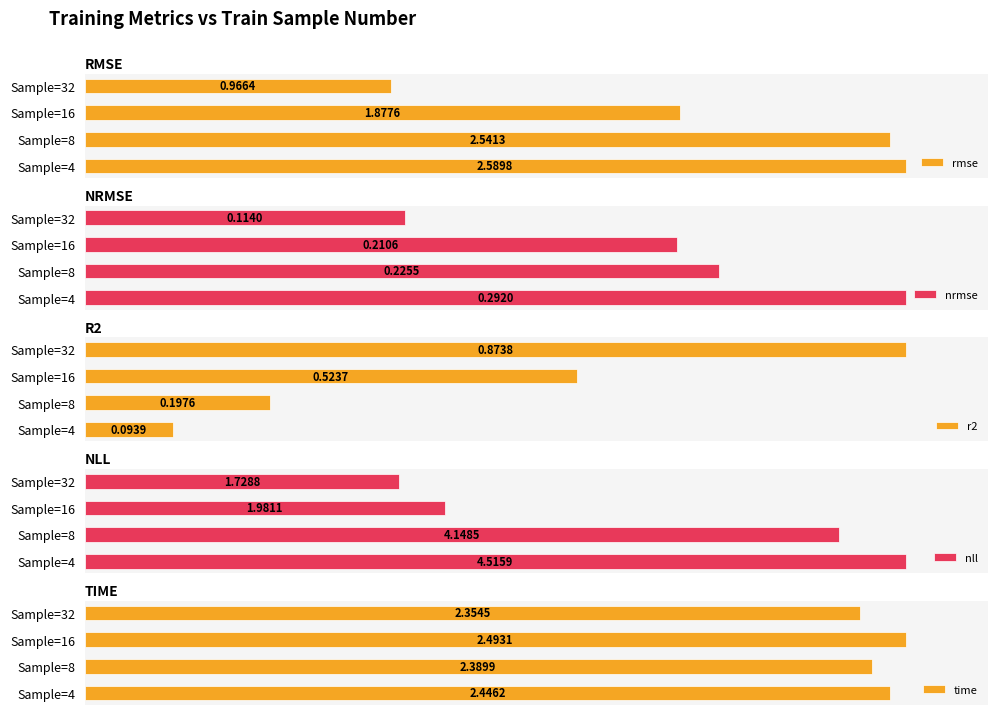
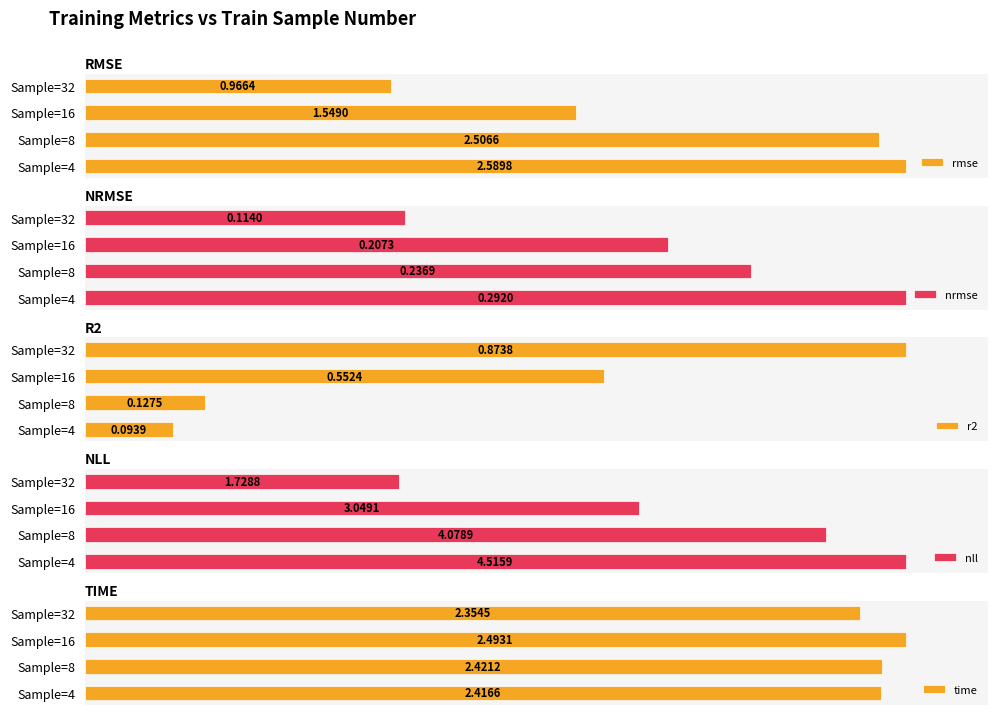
  {
    "RMSE": {
-     "Sample=16": 1.8776,
-     "Sample=8": 2.5413
+     "Sample=16": 1.5490,
+     "Sample=8": 2.5066
    },
    "NRMSE": {
-     "Sample=16": 0.2106,
-     "Sample=8": 0.2255
+     "Sample=16": 0.2073,
+     "Sample=8": 0.2369
    },
    "R2": {
-     "Sample=16": 0.5237,
-     "Sample=8": 0.1976
+     "Sample=16": 0.5524,
+     "Sample=8": 0.1275
    },
    "NLL": {
-     "Sample=16": 1.9811,
-     "Sample=8": 4.1485
+     "Sample=16": 3.0491,
+     "Sample=8": 4.0789
    },
    "TIME": {
-     "Sample=8": 2.3899,
-     "Sample=4": 2.4462
+     "Sample=8": 2.4212,
+     "Sample=4": 2.4166
    }
  }
